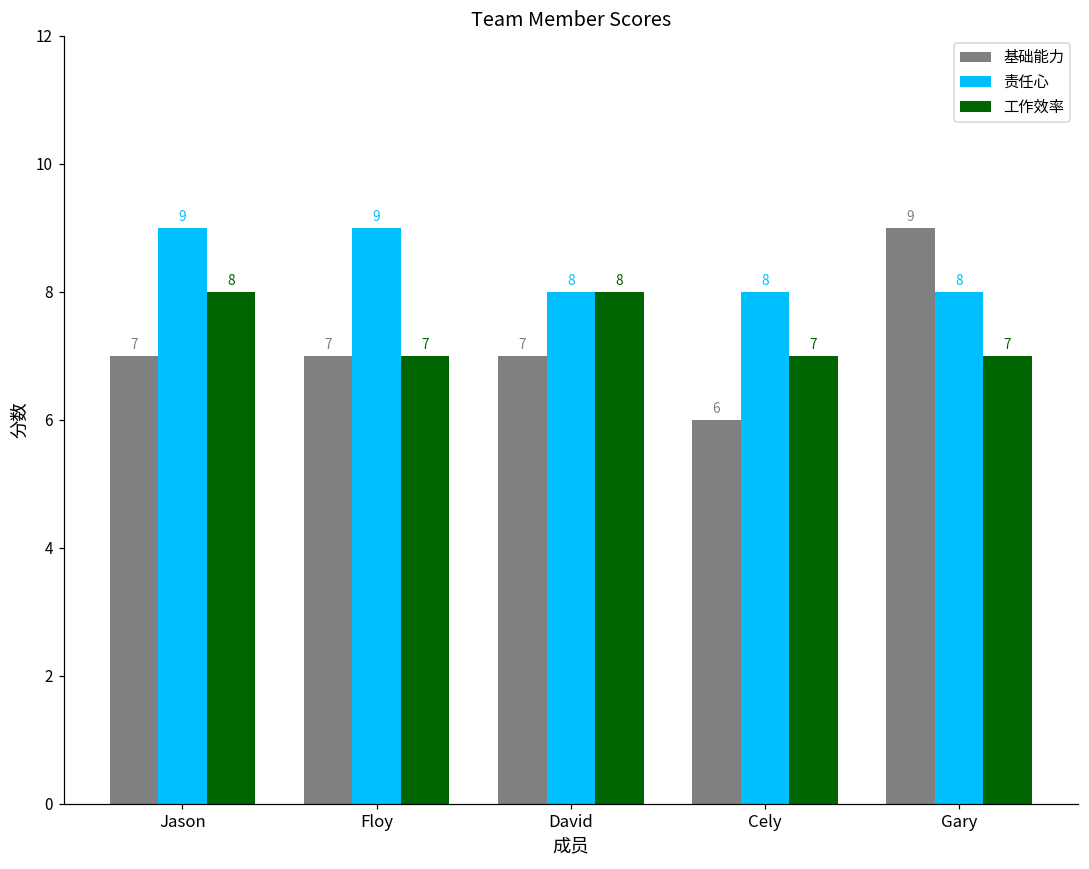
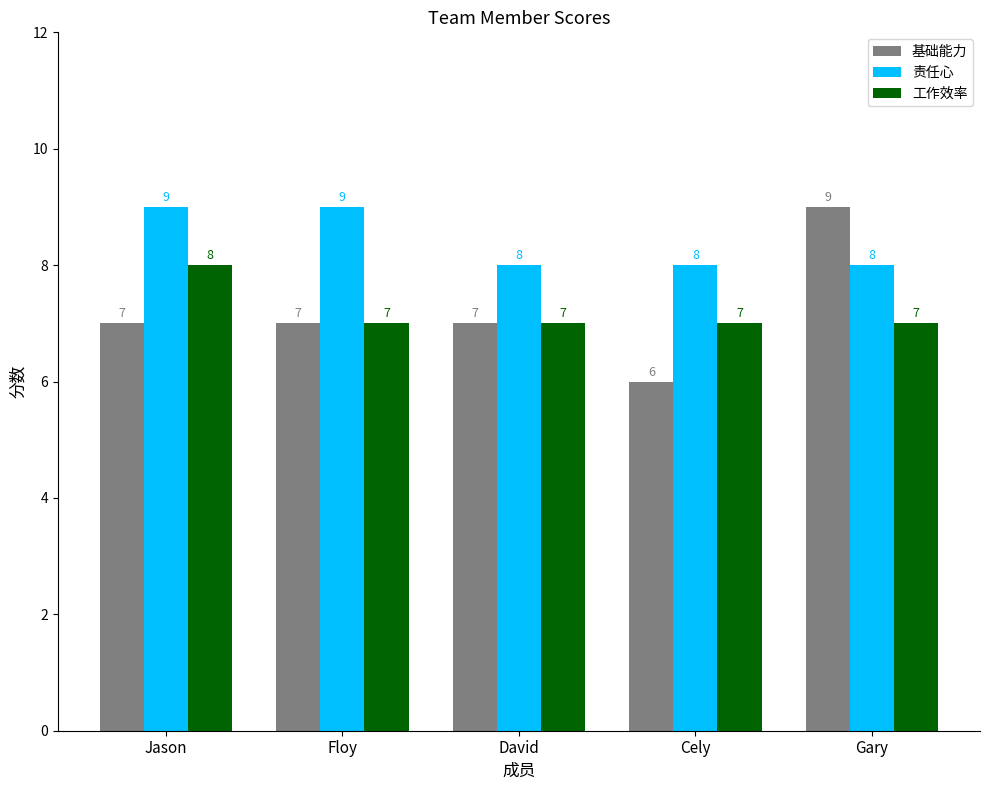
  {
    "基础能力": {
      "Jason": 7,
      "Floy": 7,
      "David": 7,
      "Cely": 6,
      "Gary": 9
    },
    "责任心": {
      "Jason": 9,
      "Floy": 9,
      "David": 8,
      "Cely": 8,
      "Gary": 8
    },
    "工作效率": {
      "Jason": 8,
      "Floy": 7,
-     "David": 8,
+     "David": 7,
      "Cely": 7,
      "Gary": 7
    }
  }
